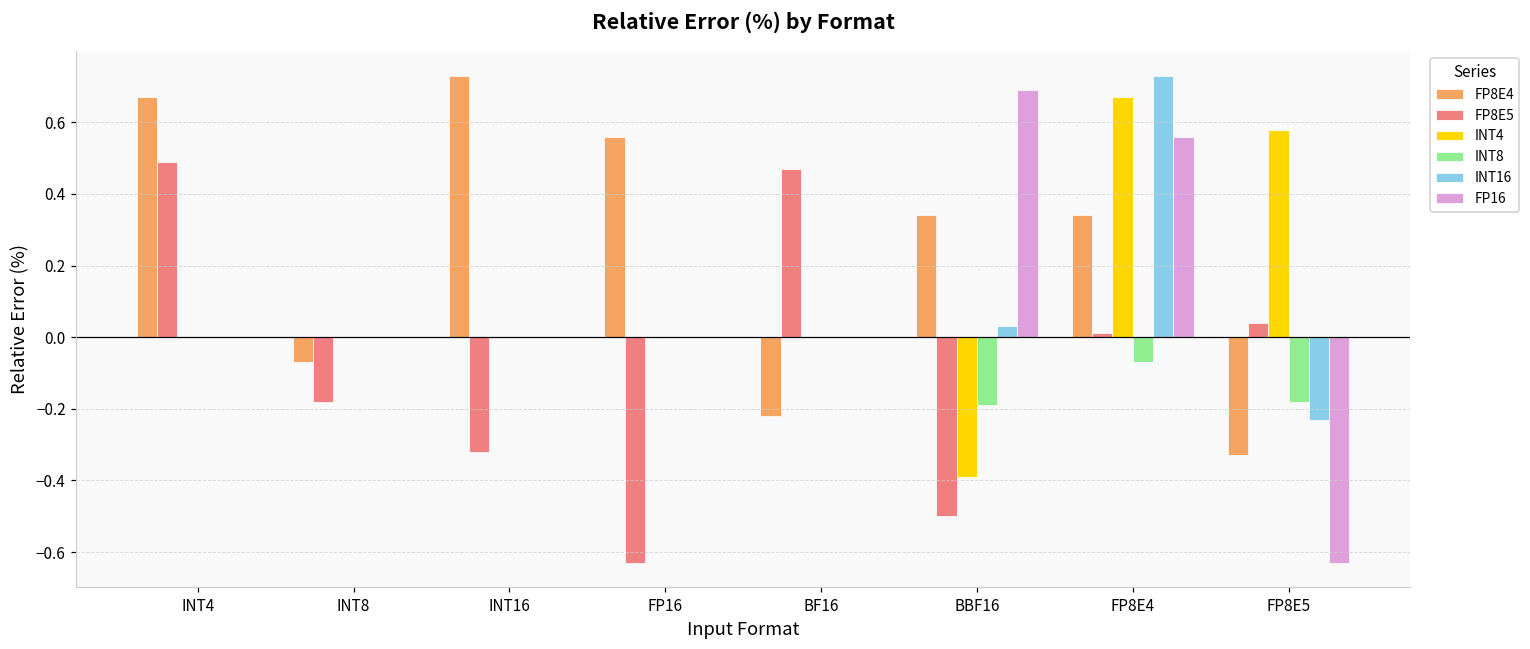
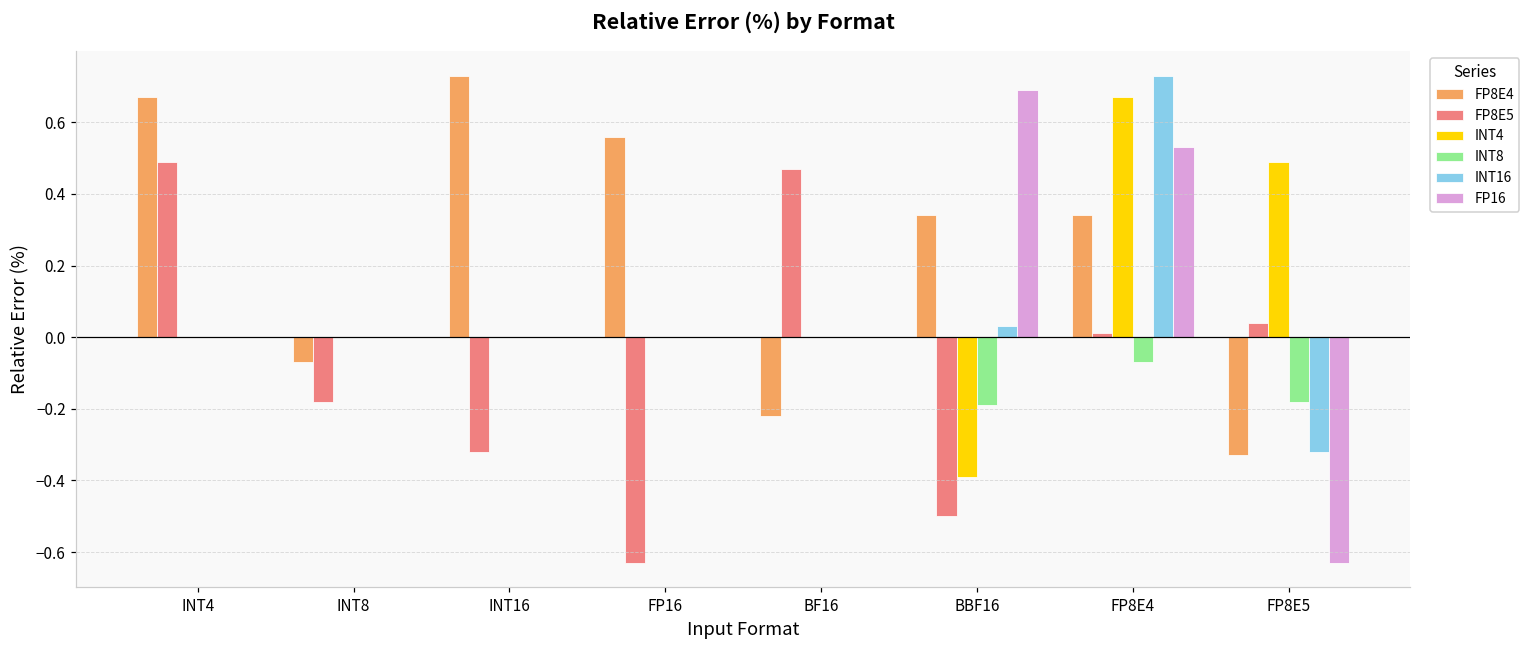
  {
    "INT4": {
      "INT4": 0.00,
      "INT8": 0.00,
      "INT16": 0.00,
      "FP16": 0.00,
      "BF16": 0.00,
      "BBF16": -0.39,
      "FP8E4": 0.67,
-     "FP8E5": 0.58
+     "FP8E5": 0.49
    },
    "INT8": {
      "INT4": 0.00,
      "INT8": 0.00,
      "INT16": 0.00,
      "FP16": 0.00,
      "BF16": 0.00,
      "BBF16": -0.19,
      "FP8E4": -0.07,
      "FP8E5": -0.18
    },
    "INT16": {
      "INT4": 0.00,
      "INT8": 0.00,
      "INT16": 0.00,
      "FP16": 0.00,
      "BF16": 0.00,
      "BBF16": 0.03,
      "FP8E4": 0.73,
-     "FP8E5": -0.23
+     "FP8E5": -0.32
    },
    "FP16": {
      "INT4": 0.00,
      "INT8": 0.00,
      "INT16": 0.00,
      "FP16": 0.00,
      "BF16": 0.00,
      "BBF16": 0.69,
-     "FP8E4": 0.56,
+     "FP8E4": 0.53,
      "FP8E5": -0.63
    }
  }
